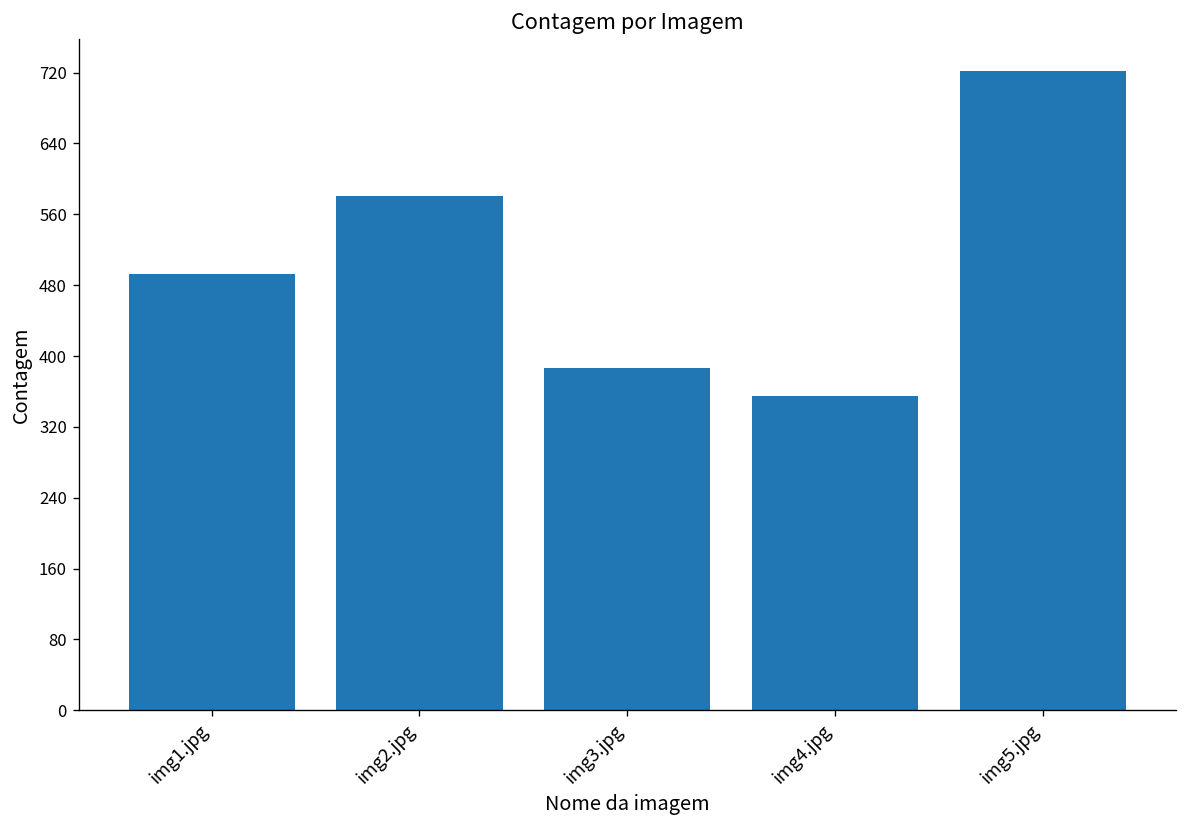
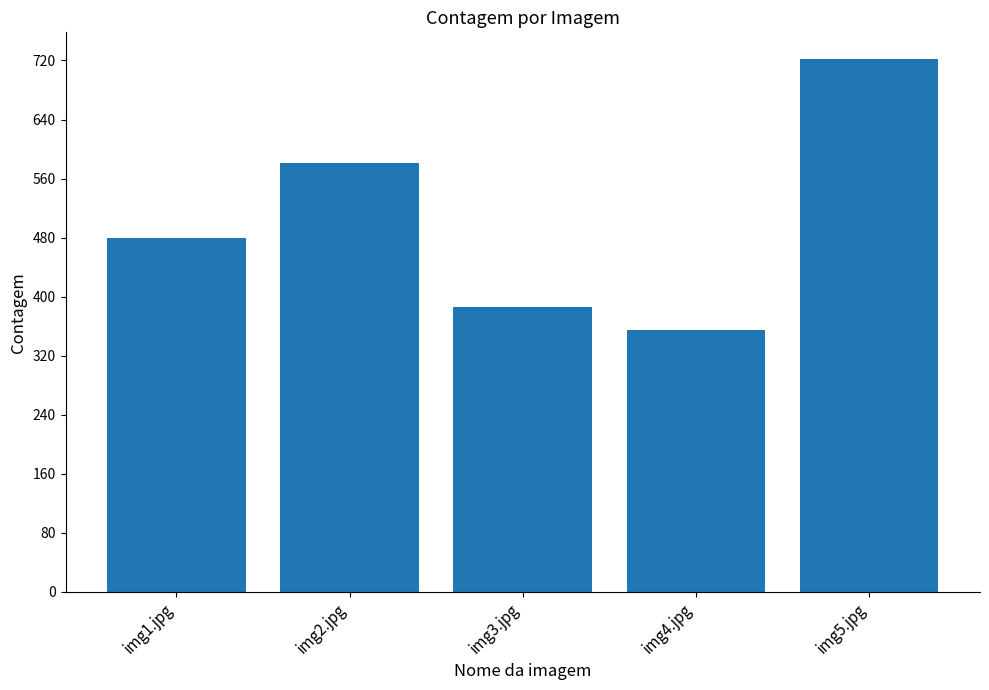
  {
-   "img1.jpg": 490,
+   "img1.jpg": 480,
    "img2.jpg": 580,
    "img3.jpg": 390,
    "img4.jpg": 360,
    "img5.jpg": 720
  }
